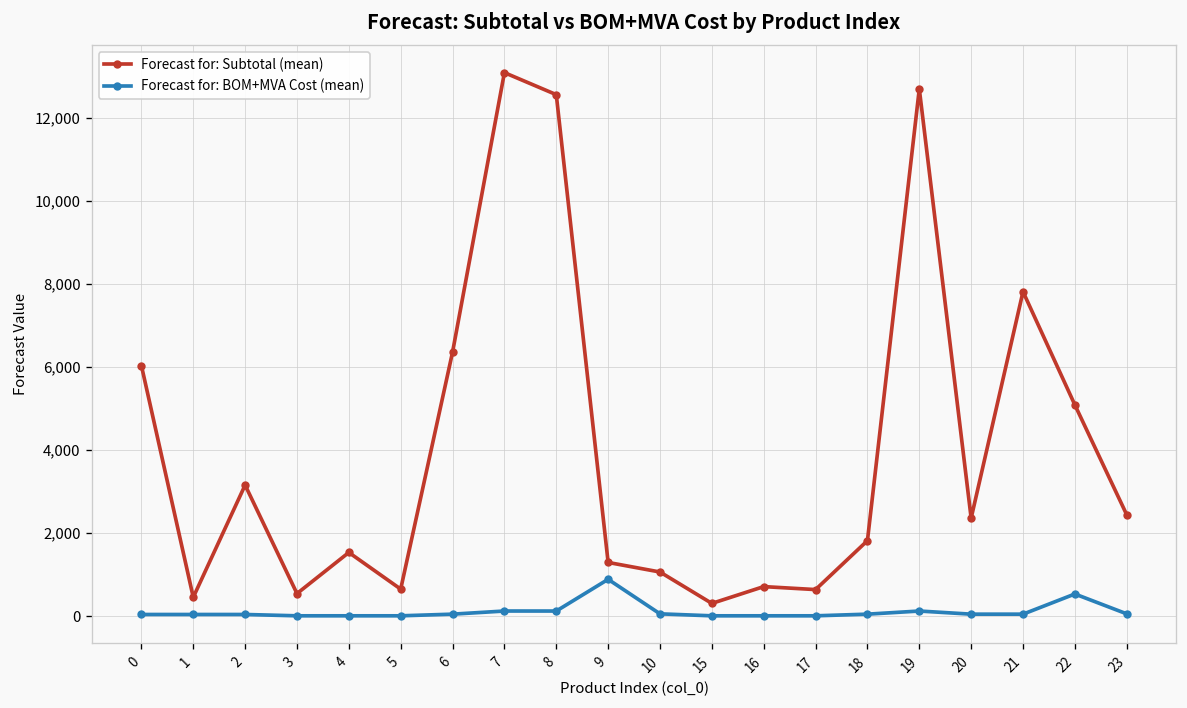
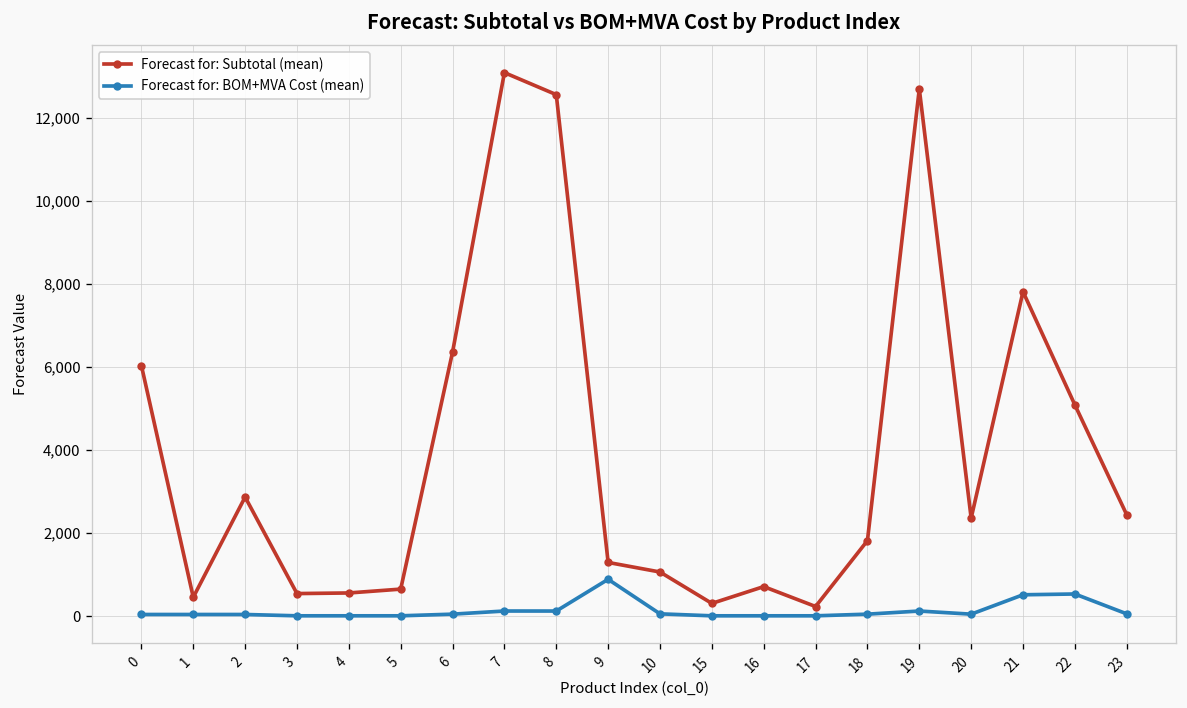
  {
    "Forecast for: Subtotal (mean)": {
      "0": "6,000",
      "1": "500",
-     "2": "3,200",
+     "2": "2,900",
      "3": "500",
-     "4": "1,500",
+     "4": "600",
      "5": "600",
      "6": "6,400",
      "7": "13,100",
      "8": "12,600",
      "9": "1,300",
      "10": "1,100",
      "15": "300",
      "16": "700",
-     "17": "600",
+     "17": "200",
      "18": "1,800",
      "19": "12,700",
      "20": "2,400",
      "21": "7,800",
      "22": "5,100",
      "23": "2,400"
    },
    "Forecast for: BOM+MVA Cost (mean)": {
      "0": "0",
      "1": "0",
      "2": "0",
      "3": "0",
      "4": "0",
      "5": "0",
      "6": "0",
      "7": "100",
      "8": "100",
      "9": "900",
      "10": "100",
      "15": "0",
      "16": "0",
      "17": "0",
      "18": "0",
      "19": "100",
      "20": "0",
-     "21": "0",
+     "21": "500",
      "22": "500",
      "23": "100"
    }
  }
